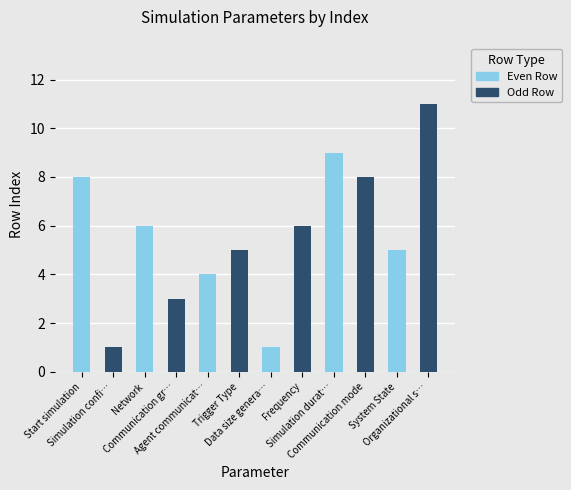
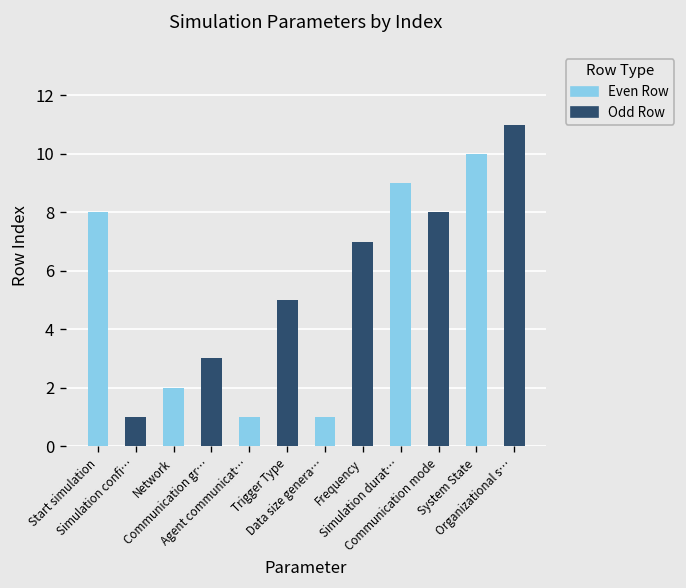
  {
    "Start simulation": 8,
    "Simulation confi…": 1,
-   "Network": 6,
+   "Network": 2,
    "Communication gr…": 3,
-   "Agent communicat…": 4,
+   "Agent communicat…": 1,
    "Trigger Type": 5,
    "Data size genera…": 1,
-   "Frequency": 6,
+   "Frequency": 7,
    "Simulation durat…": 9,
    "Communication mode": 8,
-   "System State": 5,
+   "System State": 10,
    "Organizational s…": 11
  }
